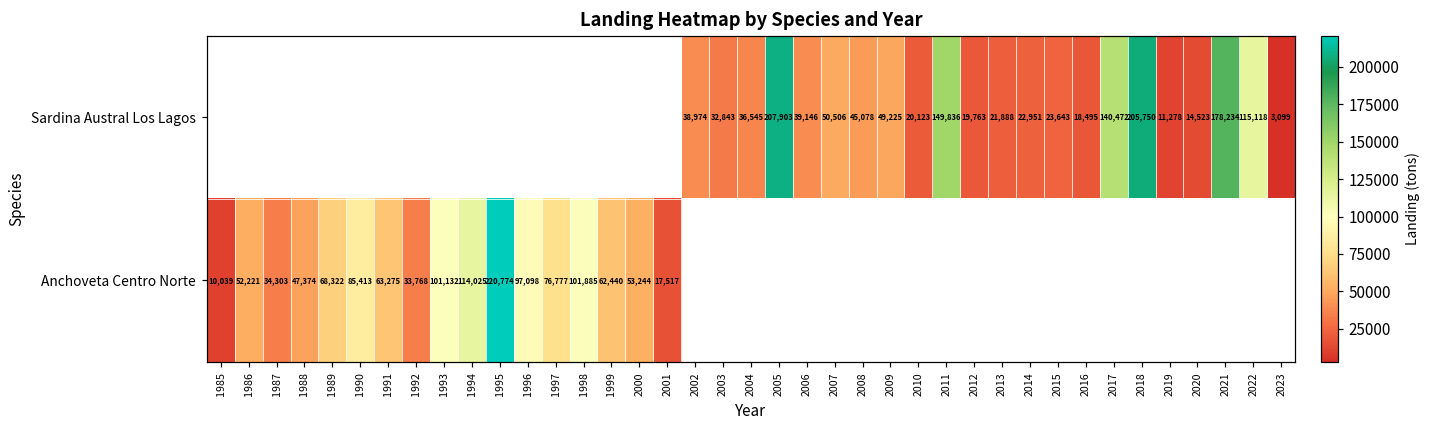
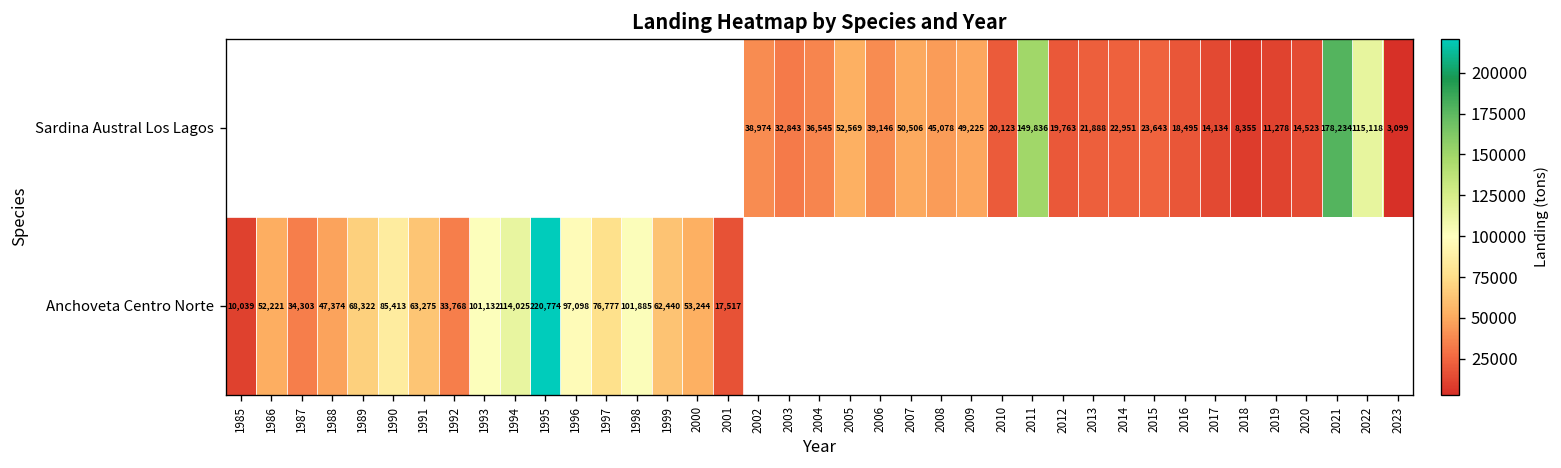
  {
    "Sardina Austral Los Lagos": {
      "2002": "38,974",
      "2003": "32,843",
      "2004": "36,545",
-     "2005": "207,903",
+     "2005": "52,569",
      "2006": "39,146",
      "2007": "50,506",
      "2008": "45,078",
      "2009": "49,225",
      "2010": "20,123",
      "2011": "149,836",
      "2012": "19,763",
      "2013": "21,888",
      "2014": "22,951",
      "2015": "23,643",
      "2016": "18,495",
-     "2017": "140,472",
-     "2018": "205,750",
+     "2017": "14,134",
+     "2018": "8,355",
      "2019": "11,278",
      "2020": "14,523",
      "2021": "178,234",
      "2022": "115,118",
      "2023": "3,099"
    },
    "Anchoveta Centro Norte": {
      "1985": "10,039",
      "1986": "52,221",
      "1987": "34,303",
      "1988": "47,374",
      "1989": "68,322",
      "1990": "85,413",
      "1991": "63,275",
      "1992": "33,768",
      "1993": "101,132",
      "1994": "114,025",
      "1995": "220,774",
      "1996": "97,098",
      "1997": "76,777",
      "1998": "101,885",
      "1999": "62,440",
      "2000": "53,244",
      "2001": "17,517"
    }
  }
